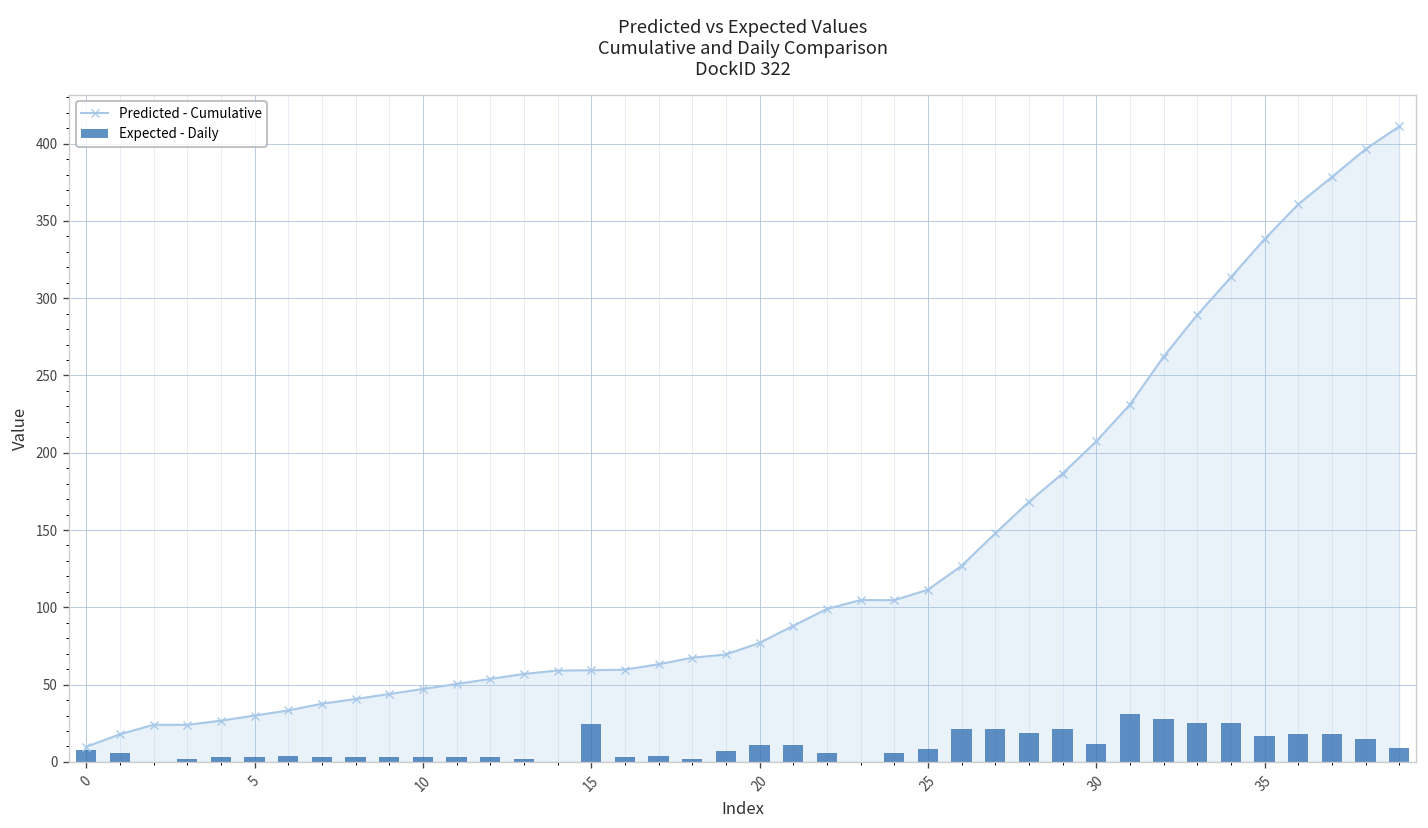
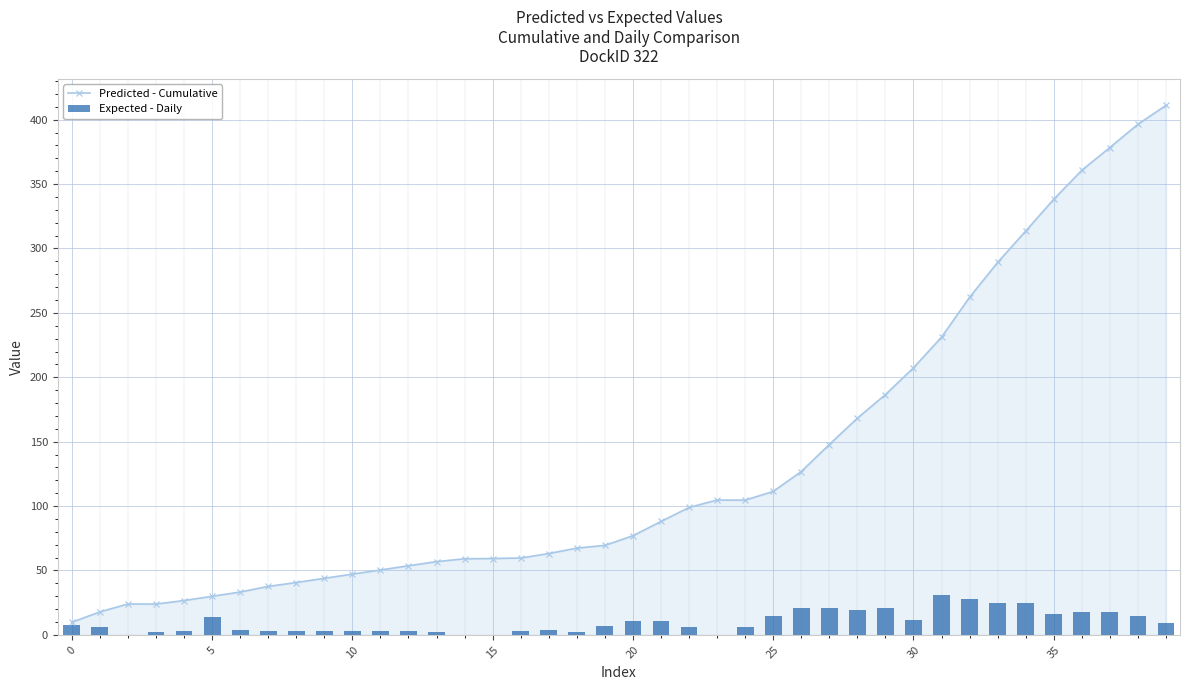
  {
    "Predicted - Cumulative": {
      "0": 10,
      "5": 30,
      "10": 47,
      "15": 59,
      "20": 77,
      "25": 111,
      "30": 207,
      "35": 338
    },
    "Expected - Daily": {
      "0": 8,
-     "5": 3,
+     "5": 14,
      "10": 3,
-     "15": 24,
+     "15": 0,
      "20": 11,
-     "25": 8,
+     "25": 15,
      "30": 12,
      "35": 17
    }
  }
